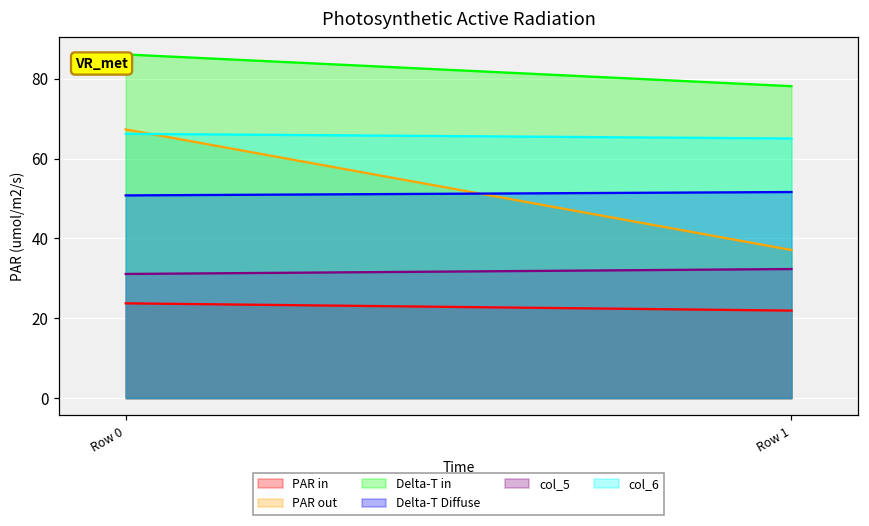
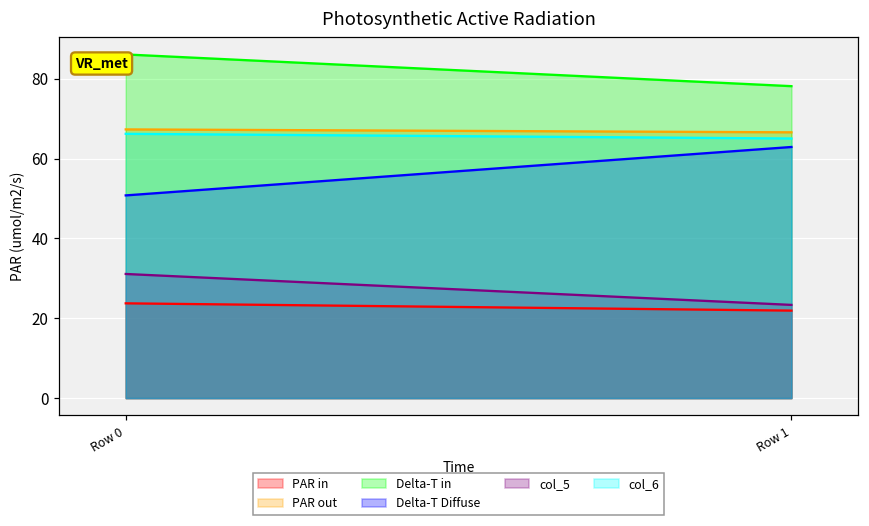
  {
    "PAR in": {
      "Row 0": 24,
      "Row 1": 22
    },
    "PAR out": {
      "Row 0": 67,
-     "Row 1": 37
+     "Row 1": 67
    },
    "Delta-T in": {
      "Row 1": 78
    },
    "Delta-T Diffuse": {
      "Row 0": 51,
-     "Row 1": 52
+     "Row 1": 63
    },
    "col_5": {
      "Row 0": 31,
-     "Row 1": 32
+     "Row 1": 23
    },
    "col_6": {
      "Row 0": 66,
      "Row 1": 65
    }
  }
